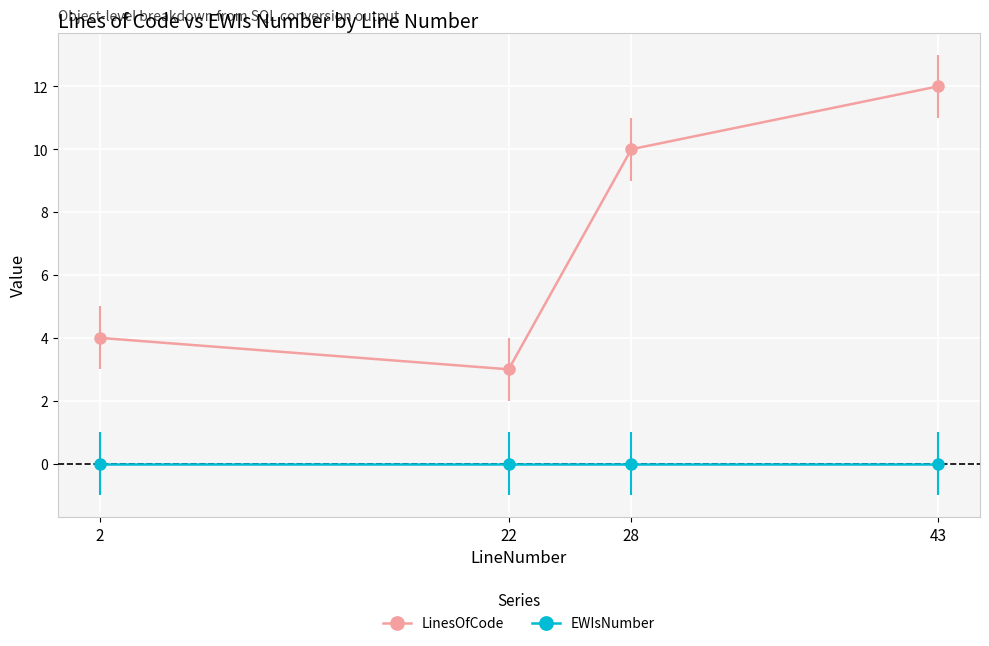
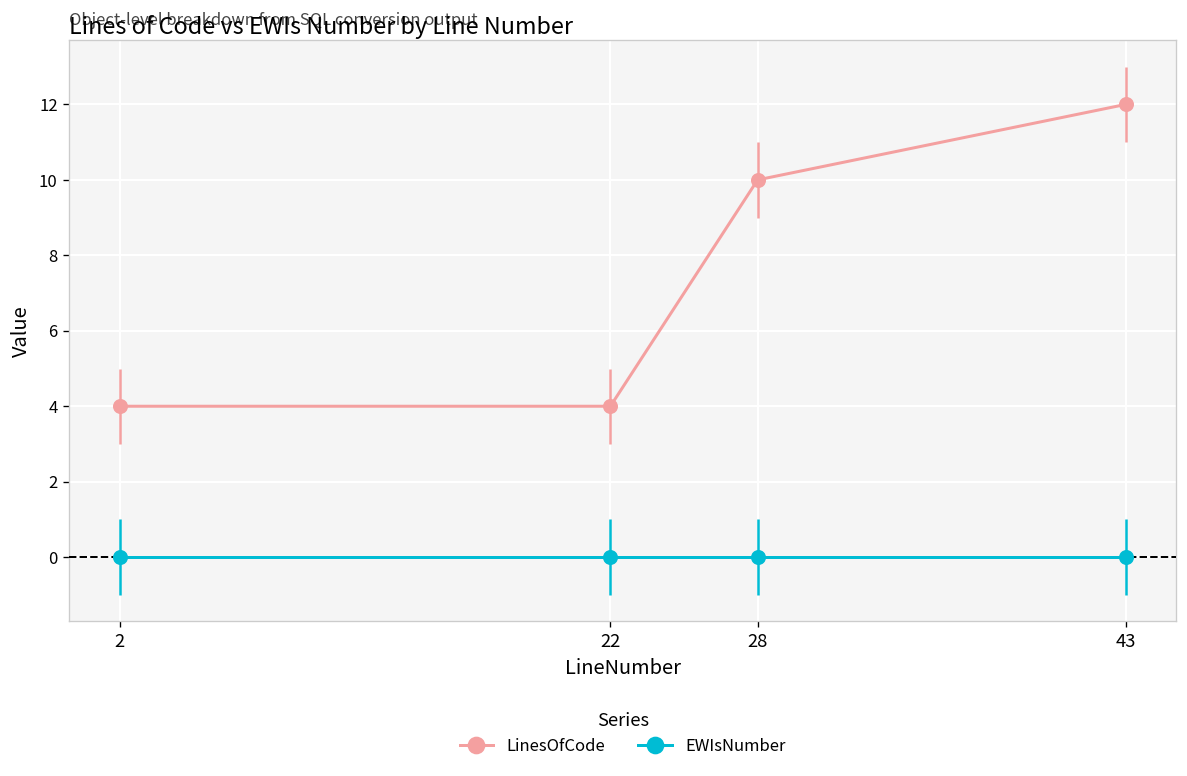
  {
    "LinesOfCode": {
      "2": 4,
-     "22": 3,
+     "22": 4,
      "28": 10,
      "43": 12
    },
    "EWIsNumber": {
      "2": 0,
      "22": 0,
      "28": 0,
      "43": 0
    }
  }
